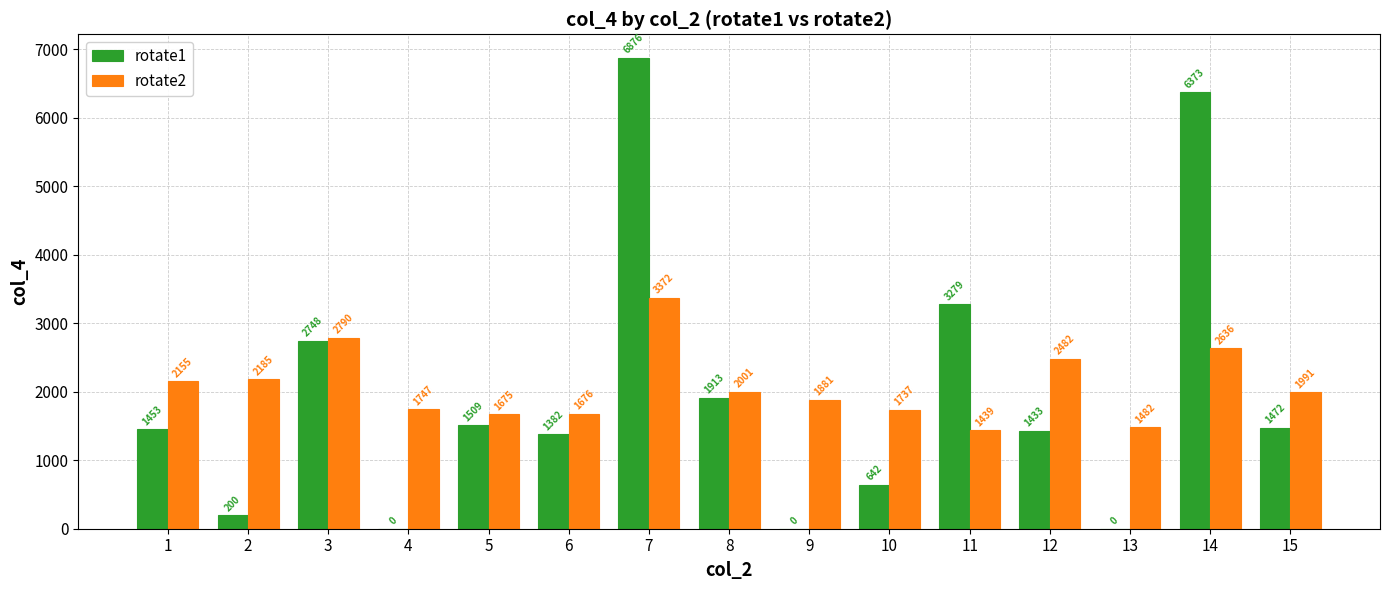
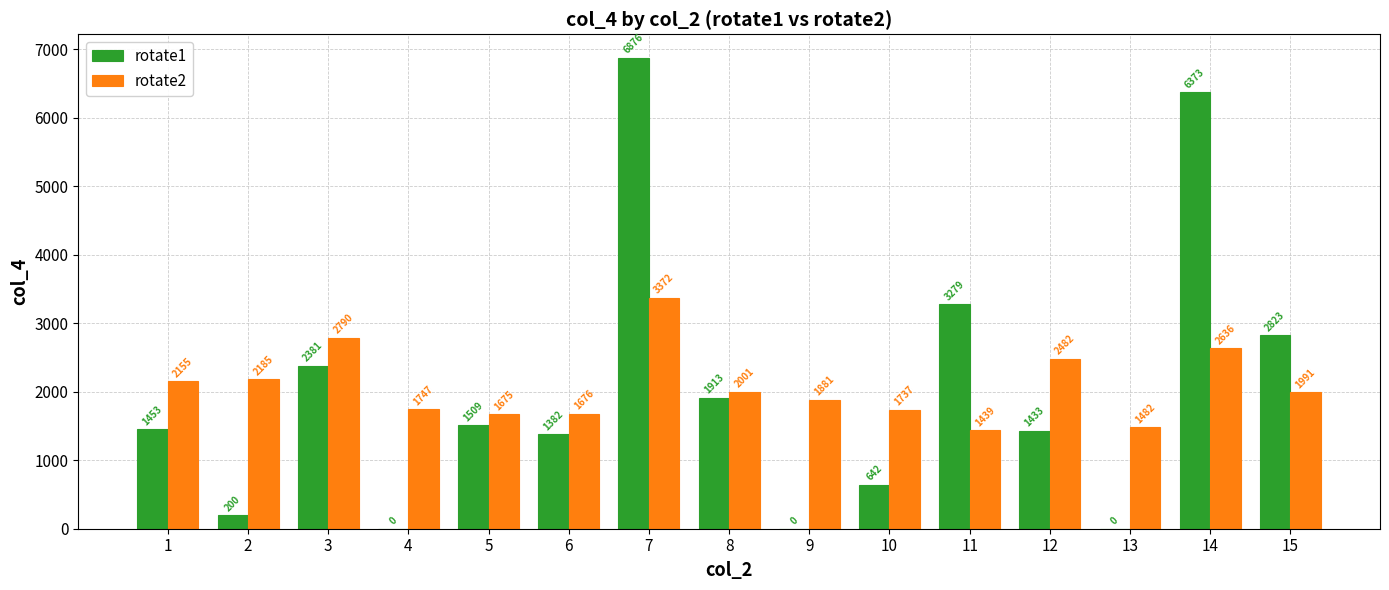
  {
    "rotate1": {
      "1": 1453,
      "2": 200,
-     "3": 2748,
+     "3": 2381,
      "4": 0,
      "5": 1509,
      "6": 1382,
      "7": 6876,
      "8": 1913,
      "9": 0,
      "10": 642,
      "11": 3279,
      "12": 1433,
      "13": 0,
      "14": 6373,
-     "15": 1472
+     "15": 2823
    },
    "rotate2": {
      "1": 2155,
      "2": 2185,
      "3": 2790,
      "4": 1747,
      "5": 1675,
      "6": 1676,
      "7": 3372,
      "8": 2001,
      "9": 1881,
      "10": 1737,
      "11": 1439,
      "12": 2482,
      "13": 1482,
      "14": 2636,
      "15": 1991
    }
  }
